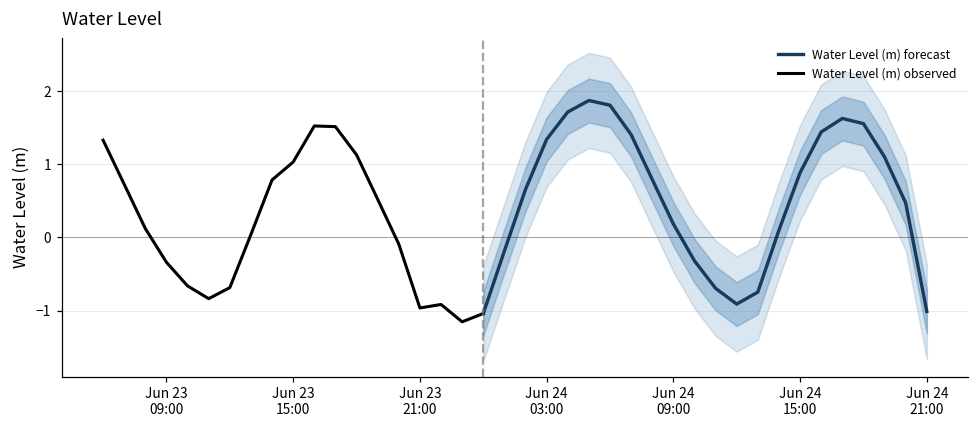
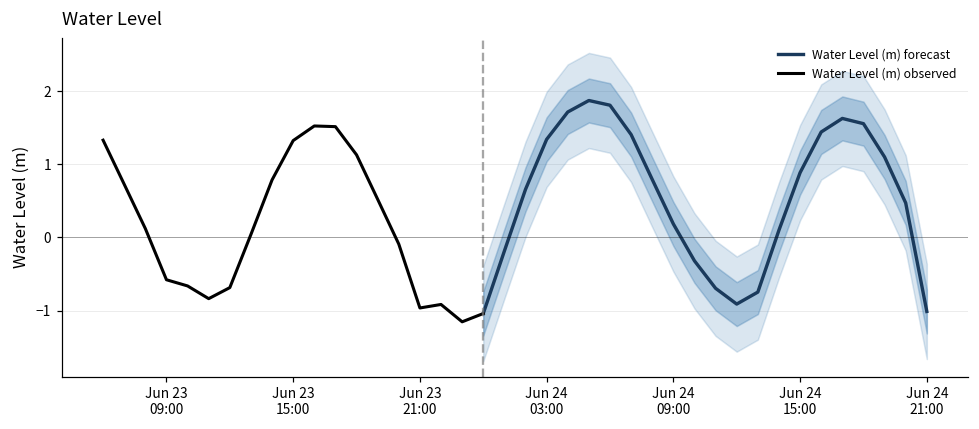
  {
    "Water Level (m) forecast": {
      "Jun 24 03:00": 1.3,
      "Jun 24 09:00": 0.2,
      "Jun 24 15:00": 0.9,
      "Jun 24 21:00": -1.0
    },
    "Water Level (m) observed": {
-     "Jun 23 09:00": -0.3,
-     "Jun 23 15:00": 1.0,
+     "Jun 23 09:00": -0.6,
+     "Jun 23 15:00": 1.3,
      "Jun 23 21:00": -1.0
    }
  }
